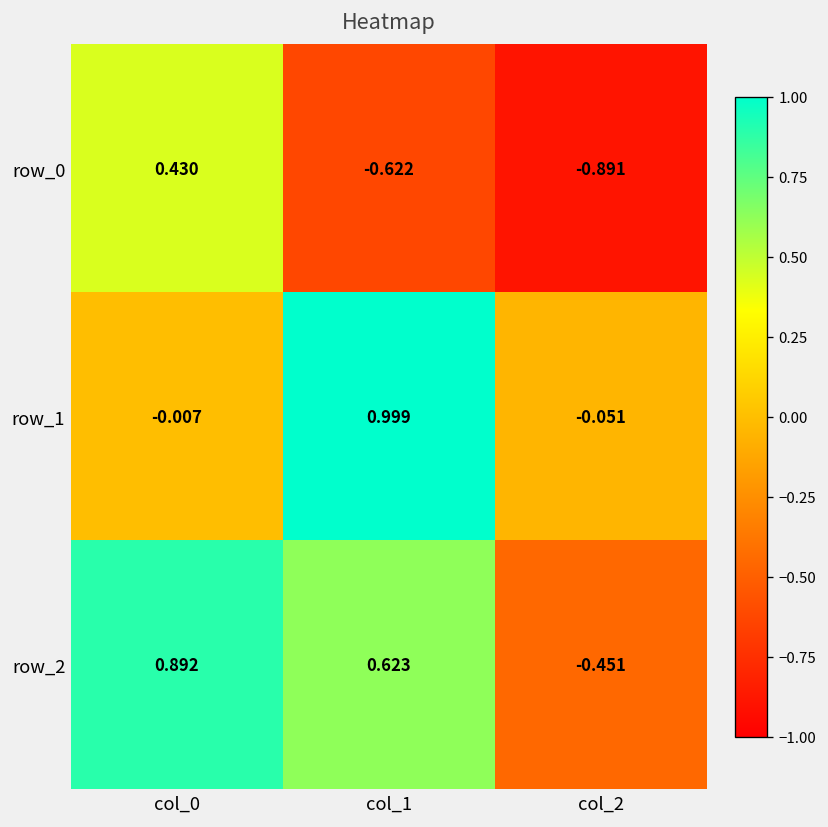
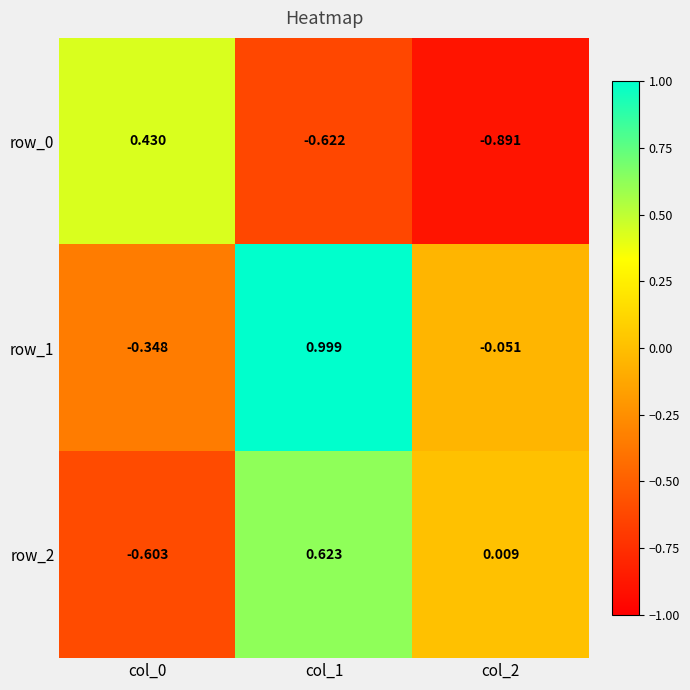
  {
    "row_0": {
      "col_0": 0.430,
      "col_1": -0.622,
      "col_2": -0.891
    },
    "row_1": {
-     "col_0": -0.007,
+     "col_0": -0.348,
      "col_1": 0.999,
      "col_2": -0.051
    },
    "row_2": {
-     "col_0": 0.892,
+     "col_0": -0.603,
      "col_1": 0.623,
-     "col_2": -0.451
+     "col_2": 0.009
    }
  }
